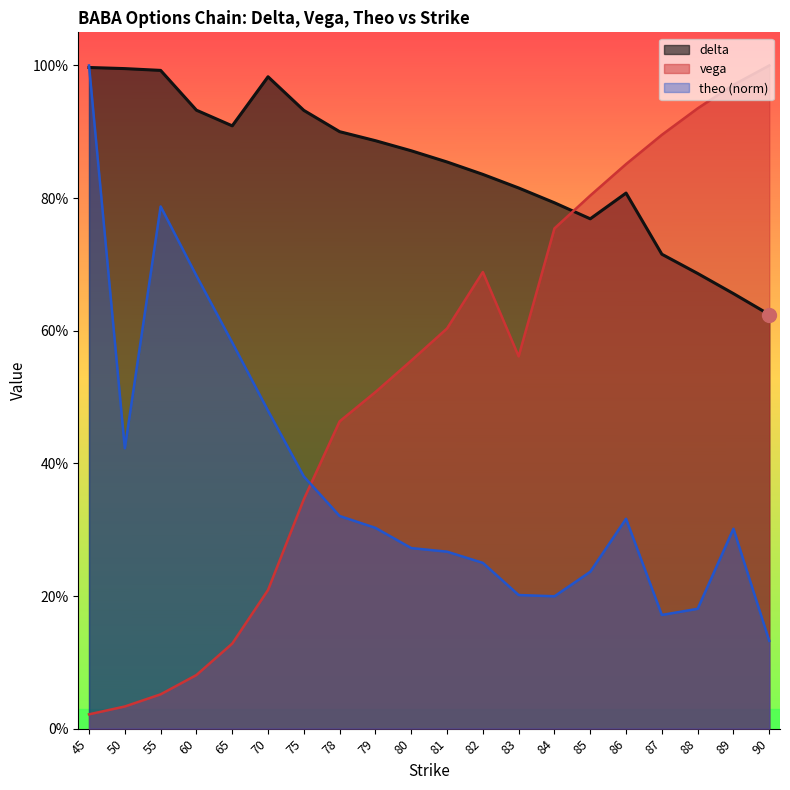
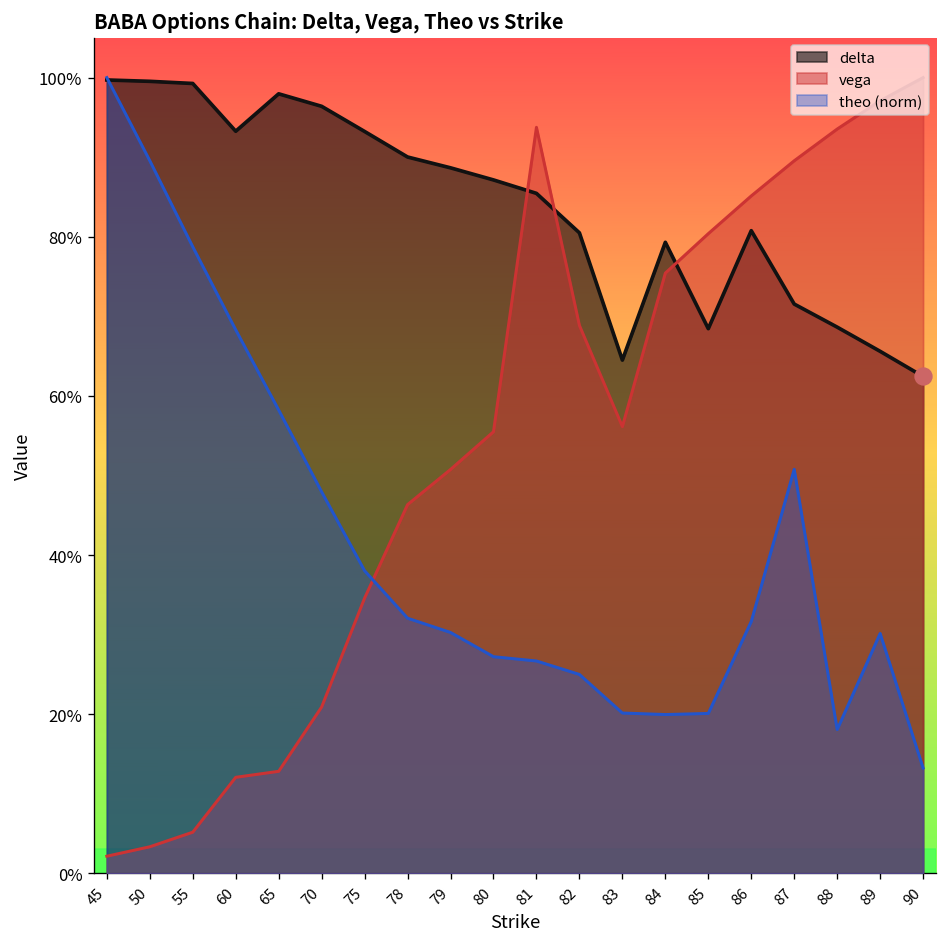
  {
    "delta": {
      "50": "100%",
      "55": "99%",
      "60": "93%",
-     "65": "91%",
-     "70": "98%",
+     "65": "98%",
+     "70": "96%",
      "75": "93%",
      "78": "90%",
      "79": "89%",
      "80": "87%",
      "81": "85%",
-     "82": "84%",
-     "83": "82%",
+     "82": "80%",
+     "83": "65%",
      "84": "79%",
-     "85": "77%",
+     "85": "68%",
      "86": "81%",
      "87": "72%",
      "88": "69%",
      "89": "66%"
    },
    "vega": {
      "50": "3%",
      "55": "5%",
-     "60": "8%",
+     "60": "12%",
      "65": "13%",
      "70": "21%",
      "75": "35%",
      "78": "46%",
      "79": "51%",
      "80": "55%",
-     "81": "60%",
+     "81": "94%",
      "82": "69%",
      "83": "56%",
      "84": "75%",
      "85": "80%",
      "86": "85%",
      "87": "90%",
      "88": "94%"
    },
    "theo (norm)": {
-     "50": "42%",
+     "50": "90%",
      "55": "79%",
      "60": "68%",
      "65": "58%",
      "70": "48%",
      "75": "38%",
      "78": "32%",
      "79": "30%",
      "80": "27%",
      "81": "27%",
      "82": "25%",
      "83": "20%",
      "84": "20%",
-     "85": "24%",
+     "85": "20%",
      "86": "32%",
-     "87": "17%",
+     "87": "51%",
      "88": "18%",
      "89": "30%",
      "90": "13%"
    }
  }
